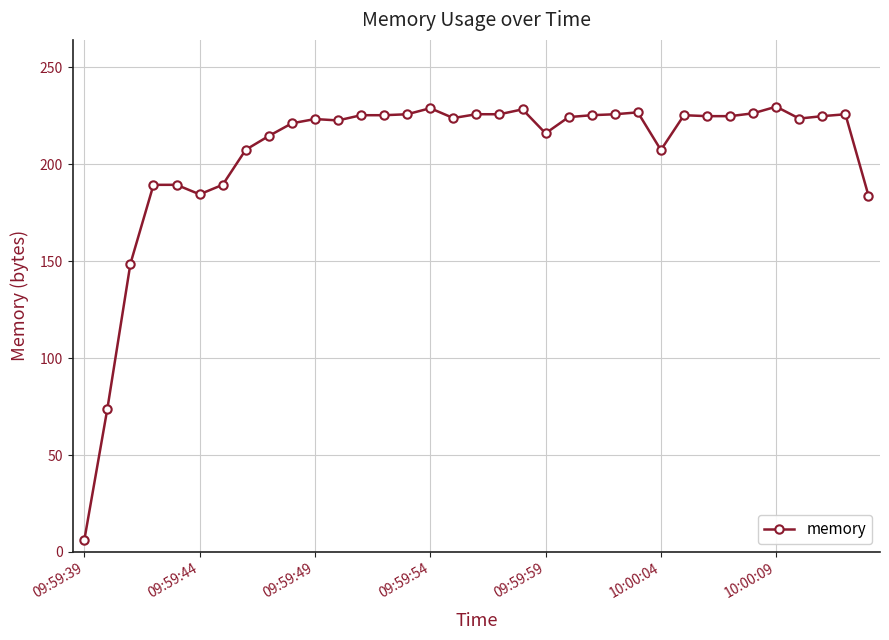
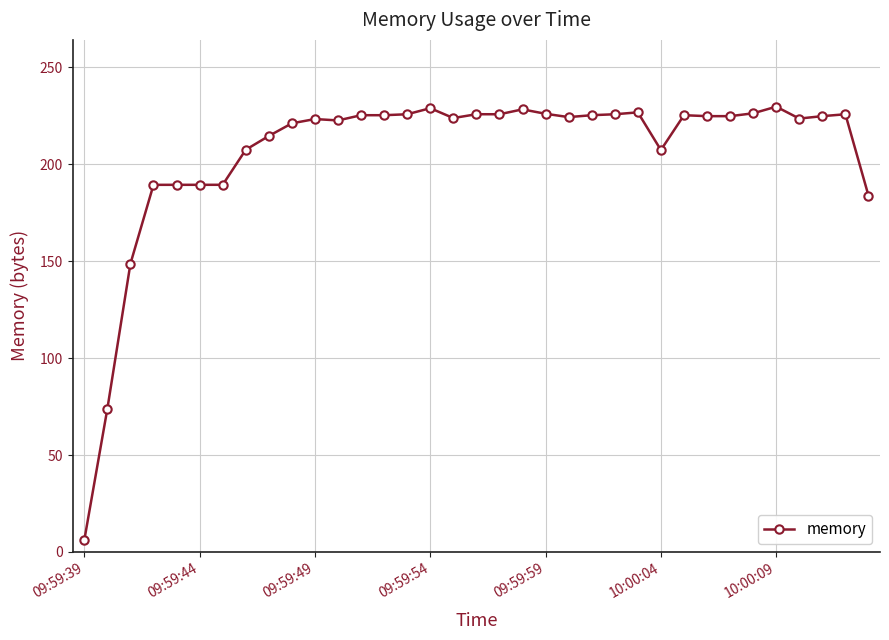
  {
    "09:59:39": 6,
-   "09:59:44": 185,
+   "09:59:44": 189,
    "09:59:49": 223,
    "09:59:54": 229,
-   "09:59:59": 216,
+   "09:59:59": 226,
    "10:00:04": 207,
    "10:00:09": 230
  }
